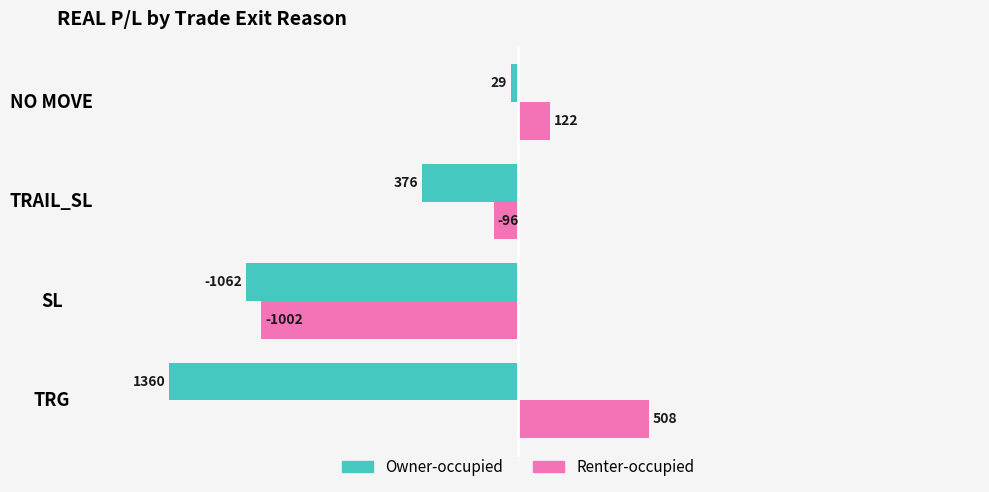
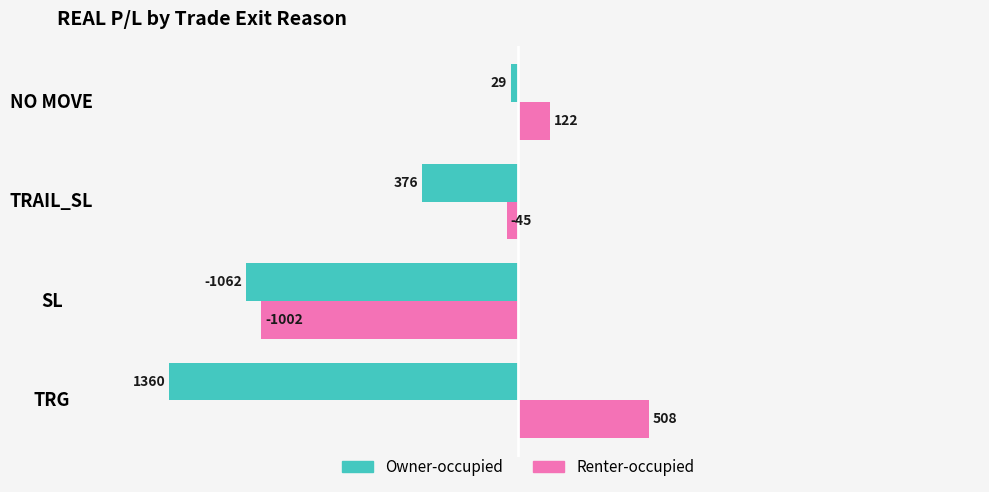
  {
    "Owner-occupied": {
      "NO MOVE": 29
    },
    "Renter-occupied": {
      "NO MOVE": 122,
-     "TRAIL_SL": -96,
+     "TRAIL_SL": -45,
      "SL": -1002,
      "TRG": 508
    }
  }
